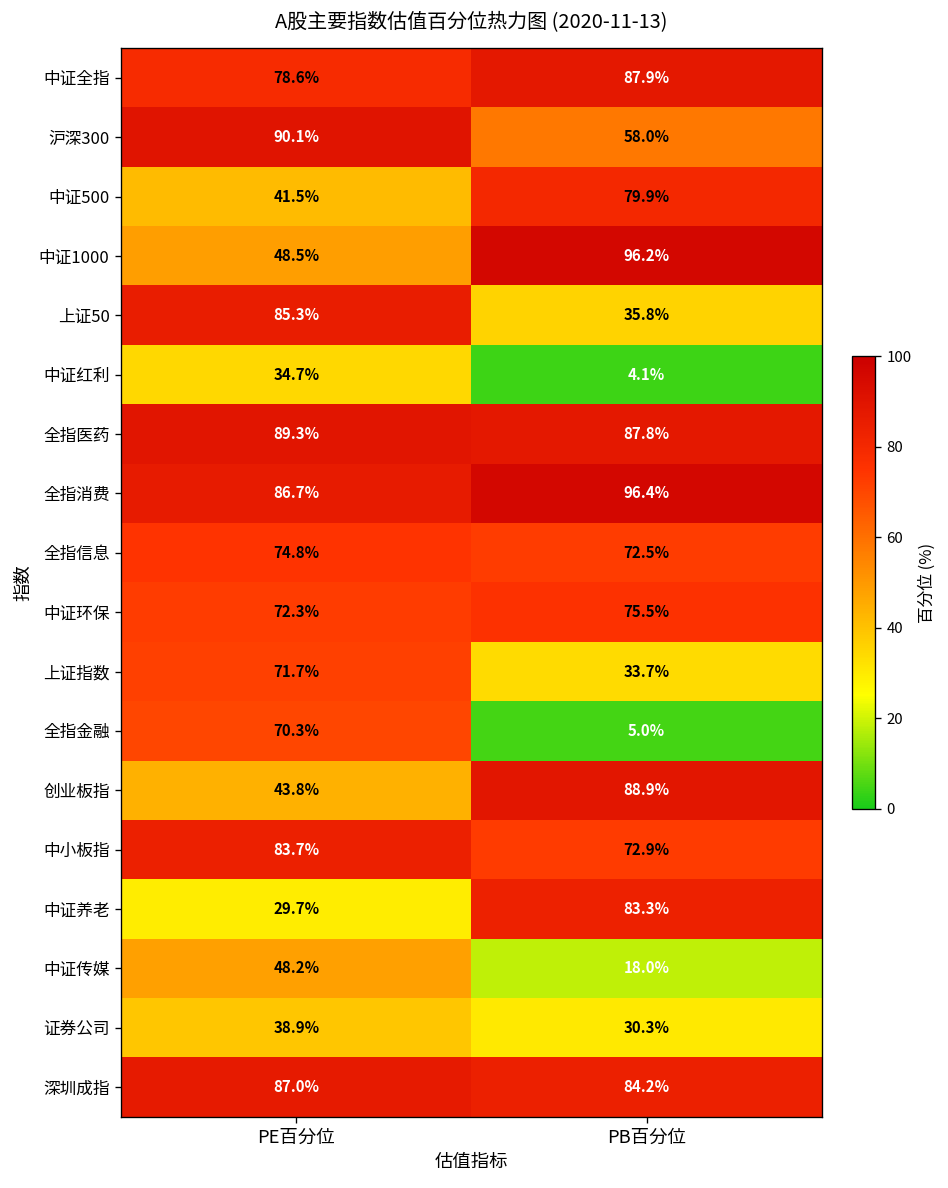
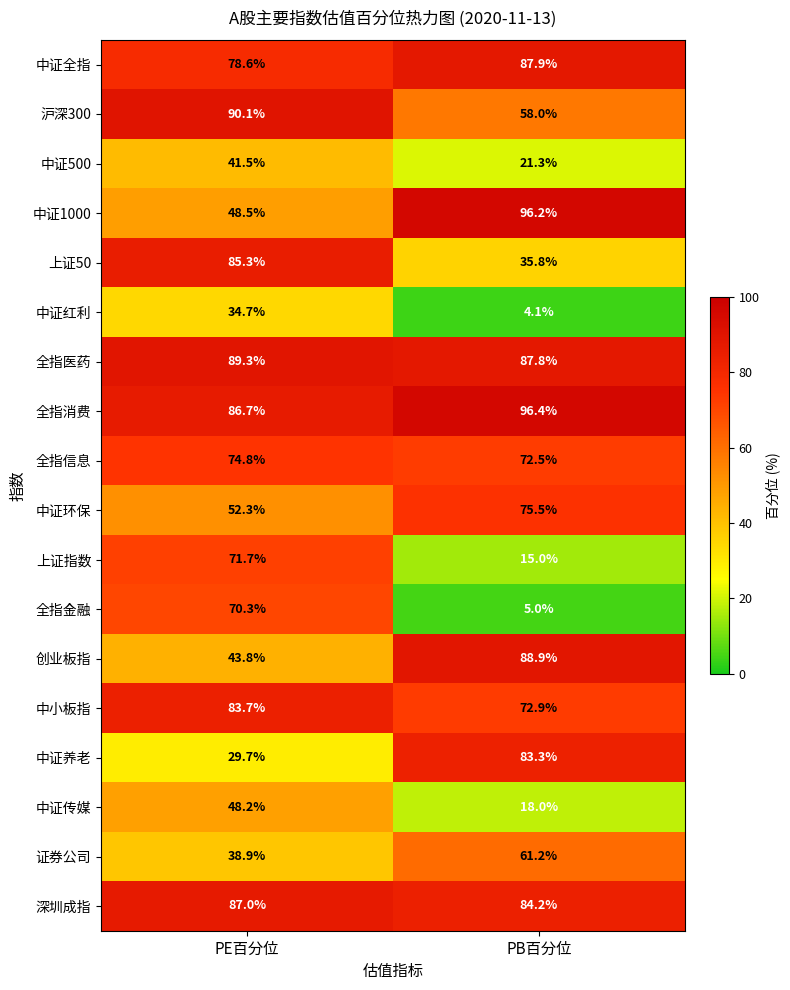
  {
    "中证全指": {
      "PE百分位": "78.6%",
      "PB百分位": "87.9%"
    },
    "沪深300": {
      "PE百分位": "90.1%",
      "PB百分位": "58.0%"
    },
    "中证500": {
      "PE百分位": "41.5%",
-     "PB百分位": "79.9%"
+     "PB百分位": "21.3%"
    },
    "中证1000": {
      "PE百分位": "48.5%",
      "PB百分位": "96.2%"
    },
    "上证50": {
      "PE百分位": "85.3%",
      "PB百分位": "35.8%"
    },
    "中证红利": {
      "PE百分位": "34.7%",
      "PB百分位": "4.1%"
    },
    "全指医药": {
      "PE百分位": "89.3%",
      "PB百分位": "87.8%"
    },
    "全指消费": {
      "PE百分位": "86.7%",
      "PB百分位": "96.4%"
    },
    "全指信息": {
      "PE百分位": "74.8%",
      "PB百分位": "72.5%"
    },
    "中证环保": {
-     "PE百分位": "72.3%",
+     "PE百分位": "52.3%",
      "PB百分位": "75.5%"
    },
    "上证指数": {
      "PE百分位": "71.7%",
-     "PB百分位": "33.7%"
+     "PB百分位": "15.0%"
    },
    "全指金融": {
      "PE百分位": "70.3%",
      "PB百分位": "5.0%"
    },
    "创业板指": {
      "PE百分位": "43.8%",
      "PB百分位": "88.9%"
    },
    "中小板指": {
      "PE百分位": "83.7%",
      "PB百分位": "72.9%"
    },
    "中证养老": {
      "PE百分位": "29.7%",
      "PB百分位": "83.3%"
    },
    "中证传媒": {
      "PE百分位": "48.2%",
      "PB百分位": "18.0%"
    },
    "证券公司": {
      "PE百分位": "38.9%",
-     "PB百分位": "30.3%"
+     "PB百分位": "61.2%"
    },
    "深圳成指": {
      "PE百分位": "87.0%",
      "PB百分位": "84.2%"
    }
  }
